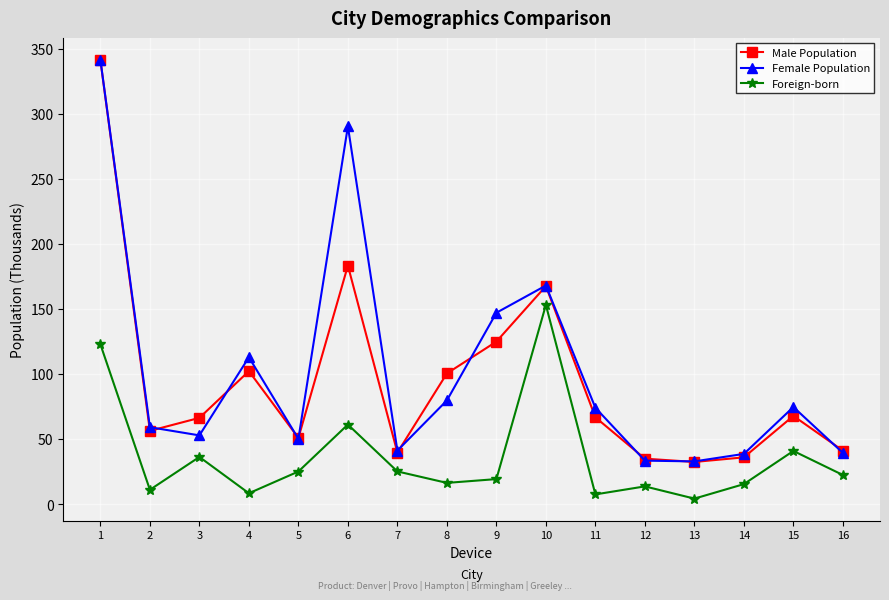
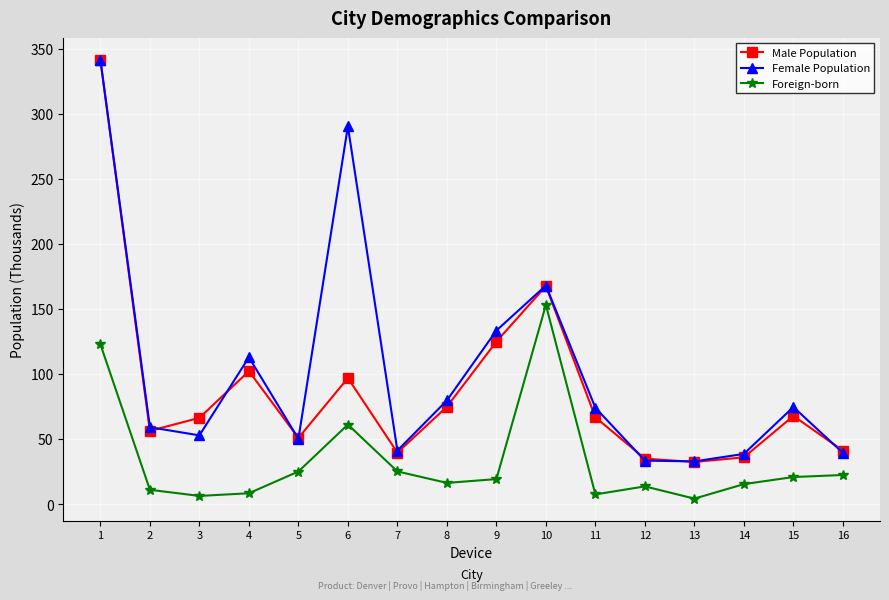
  {
    "Male Population": {
      "2": 56,
      "3": 66,
      "4": 102,
-     "6": 183,
-     "8": 100,
+     "6": 97,
+     "8": 75,
      "9": 125,
      "11": 67,
      "14": 36,
      "15": 68
    },
    "Female Population": {
      "2": 59,
      "3": 53,
      "4": 113,
      "6": 290,
      "8": 80,
-     "9": 147,
+     "9": 133,
      "11": 74,
      "14": 39,
      "15": 75
    },
    "Foreign-born": {
      "1": 123,
      "2": 11,
-     "3": 36,
+     "3": 6,
      "4": 8,
      "5": 25,
      "6": 61,
      "7": 25,
      "8": 16,
      "9": 19,
      "10": 153,
      "11": 7,
      "12": 14,
      "13": 4,
      "14": 15,
-     "15": 41,
+     "15": 21,
      "16": 22
    }
  }
